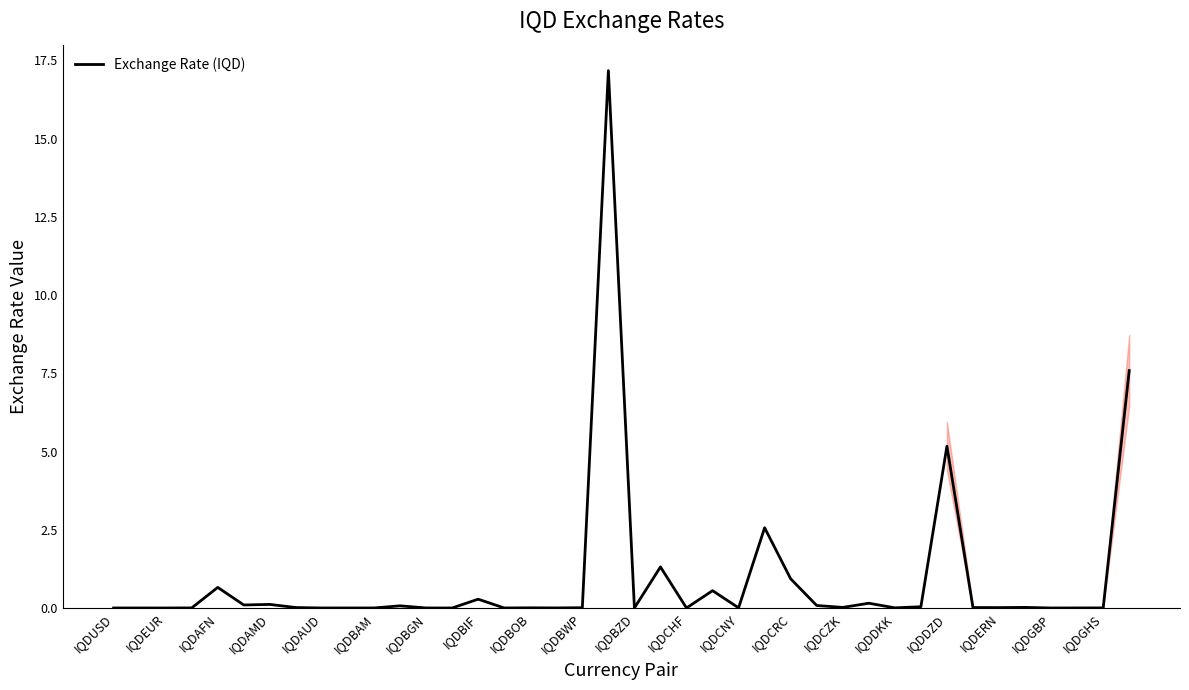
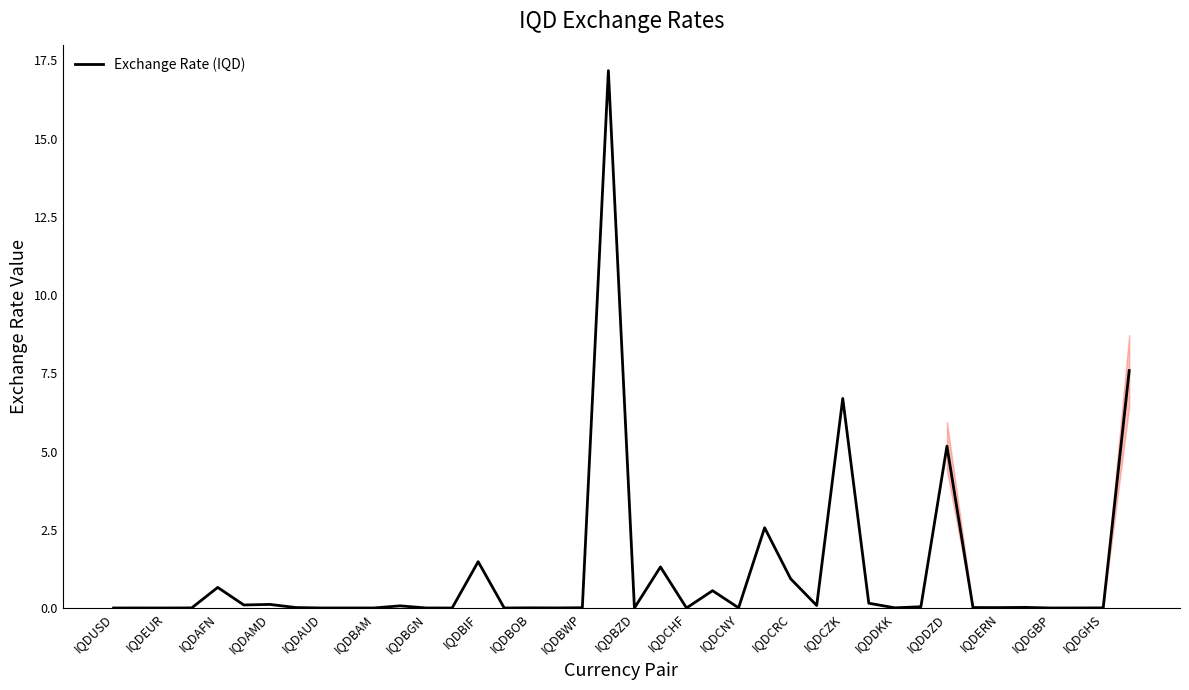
  {
    "Exchange Rate (IQD)": {
      "IQDUSD": 0.0,
      "IQDEUR": 0.0,
      "IQDAFN": 0.7,
      "IQDAMD": 0.1,
      "IQDAUD": 0.0,
      "IQDBAM": 0.0,
      "IQDBGN": 0.0,
-     "IQDBIF": 0.3,
+     "IQDBIF": 1.5,
      "IQDBOB": 0.0,
      "IQDBWP": 0.0,
      "IQDBZD": 0.0,
      "IQDCHF": 0.0,
      "IQDCNY": 0.0,
      "IQDCRC": 0.9,
-     "IQDCZK": 0.0,
+     "IQDCZK": 6.7,
      "IQDDKK": 0.0,
      "IQDDZD": 5.2
    }
  }
